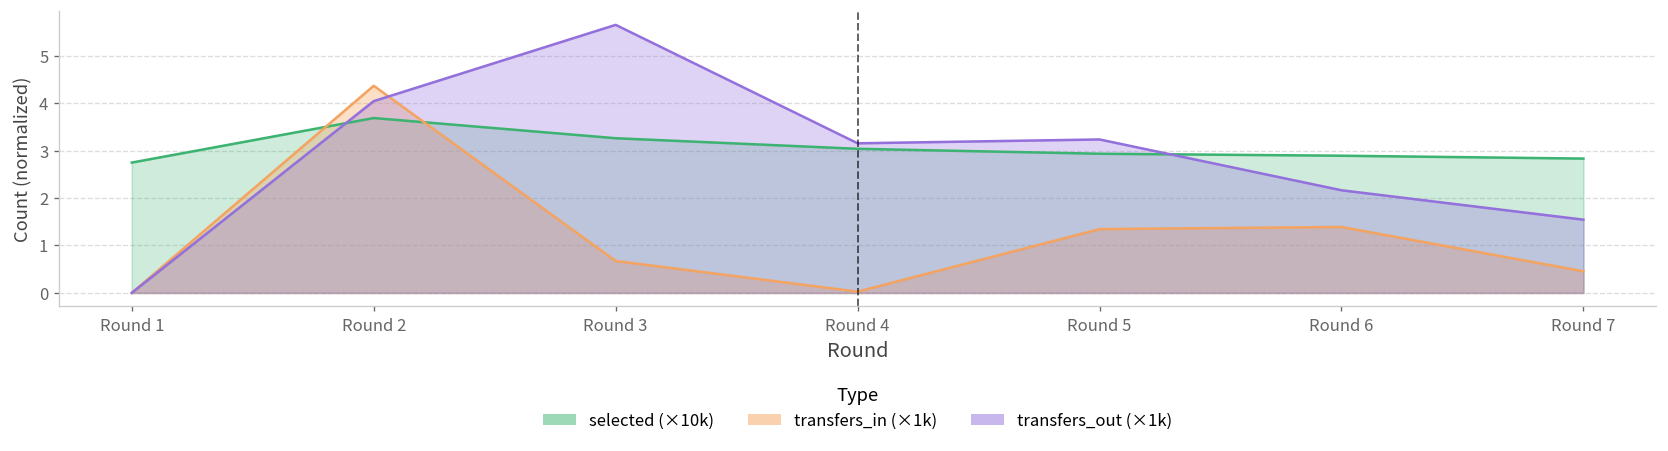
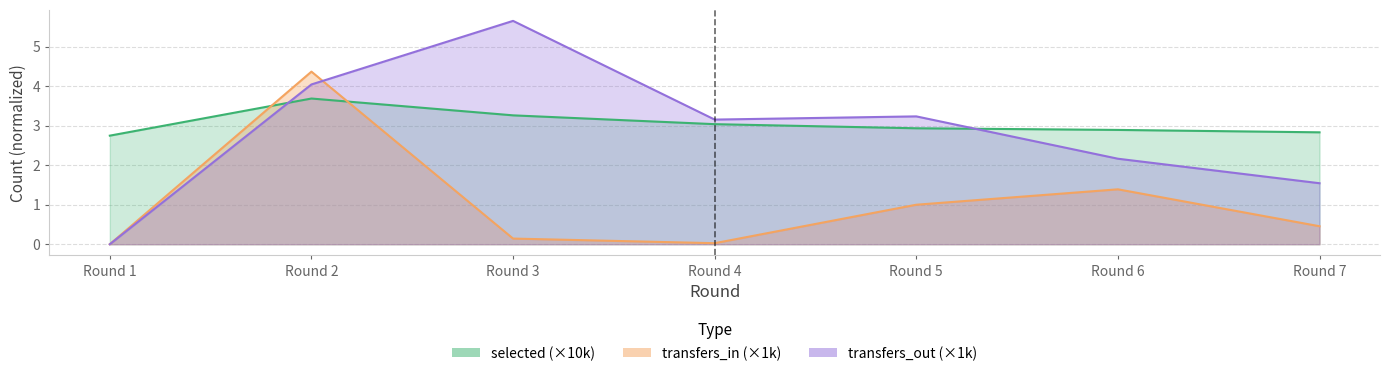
  {
    "transfers_in (×1k)": {
      "Round 2": 4.4,
-     "Round 3": 0.7,
+     "Round 3": 0.1,
      "Round 4": 0.0,
-     "Round 5": 1.3,
+     "Round 5": 1.0,
      "Round 6": 1.4,
      "Round 7": 0.5
    }
  }
